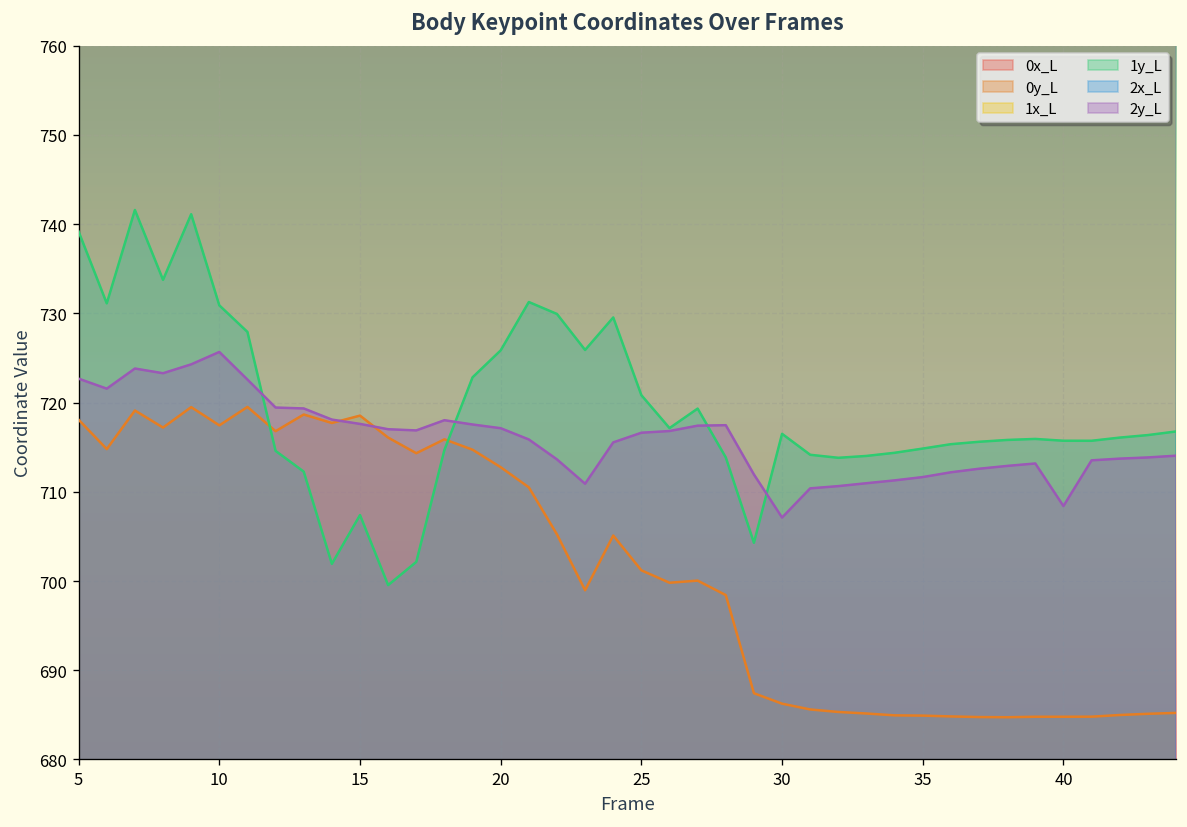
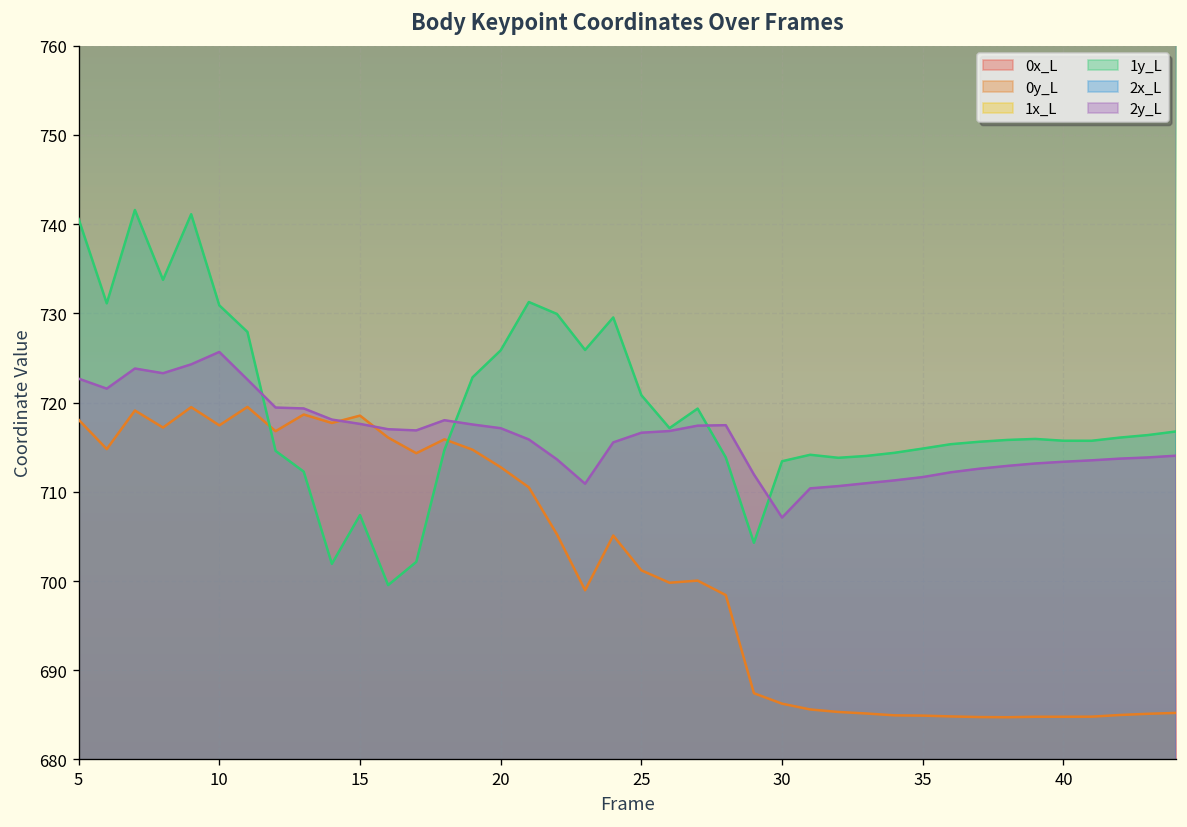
  {
    "1y_L": {
-     "5": 739,
+     "5": 741,
      "10": 731,
      "15": 707,
      "20": 726,
      "25": 721,
-     "30": 716,
+     "30": 713,
      "35": 715,
      "40": 716
    },
    "2y_L": {
      "5": 723,
      "10": 726,
      "15": 718,
      "20": 717,
      "25": 717,
      "30": 707,
      "35": 712,
-     "40": 708
+     "40": 713
    }
  }
